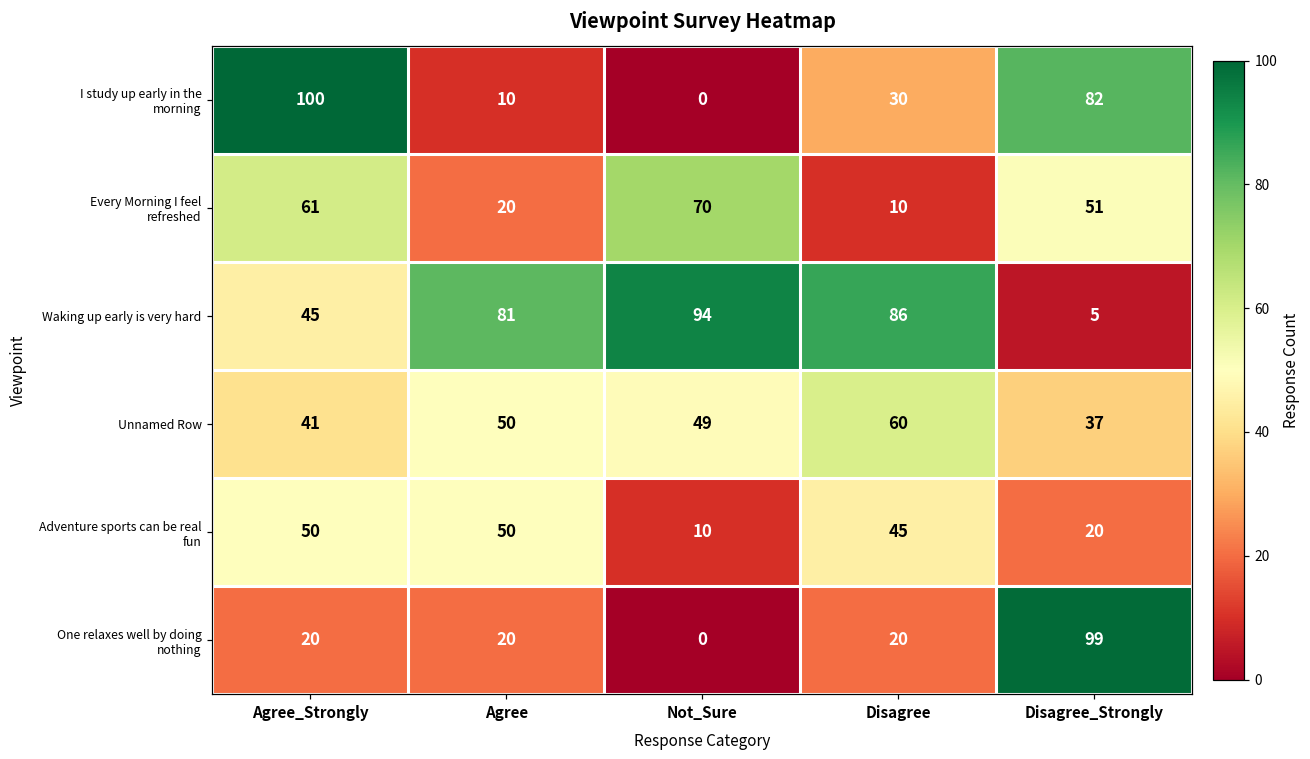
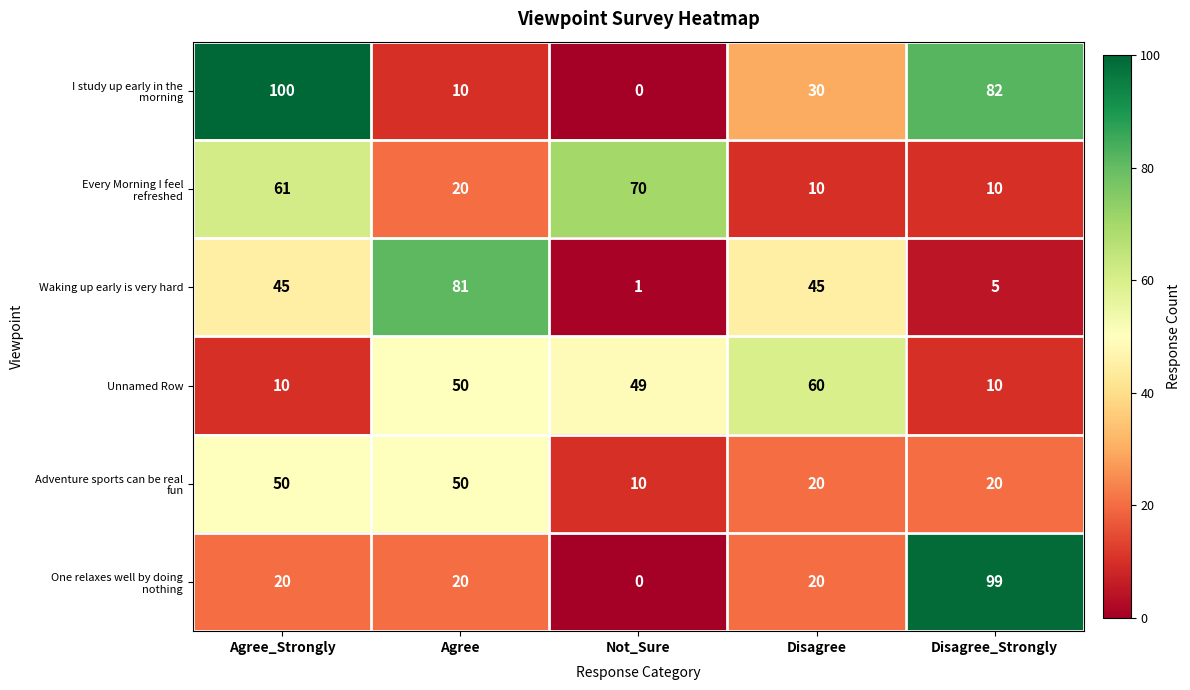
  {
    "I study up early in the morning": {
      "Agree_Strongly": 100,
      "Agree": 10,
      "Not_Sure": 0,
      "Disagree": 30,
      "Disagree_Strongly": 82
    },
    "Every Morning I feel refreshed": {
      "Agree_Strongly": 61,
      "Agree": 20,
      "Not_Sure": 70,
      "Disagree": 10,
-     "Disagree_Strongly": 51
+     "Disagree_Strongly": 10
    },
    "Waking up early is very hard": {
      "Agree_Strongly": 45,
      "Agree": 81,
-     "Not_Sure": 94,
-     "Disagree": 86,
+     "Not_Sure": 1,
+     "Disagree": 45,
      "Disagree_Strongly": 5
    },
    "Unnamed Row": {
-     "Agree_Strongly": 41,
+     "Agree_Strongly": 10,
      "Agree": 50,
      "Not_Sure": 49,
      "Disagree": 60,
-     "Disagree_Strongly": 37
+     "Disagree_Strongly": 10
    },
    "Adventure sports can be real fun": {
      "Agree_Strongly": 50,
      "Agree": 50,
      "Not_Sure": 10,
-     "Disagree": 45,
+     "Disagree": 20,
      "Disagree_Strongly": 20
    },
    "One relaxes well by doing nothing": {
      "Agree_Strongly": 20,
      "Agree": 20,
      "Not_Sure": 0,
      "Disagree": 20,
      "Disagree_Strongly": 99
    }
  }
